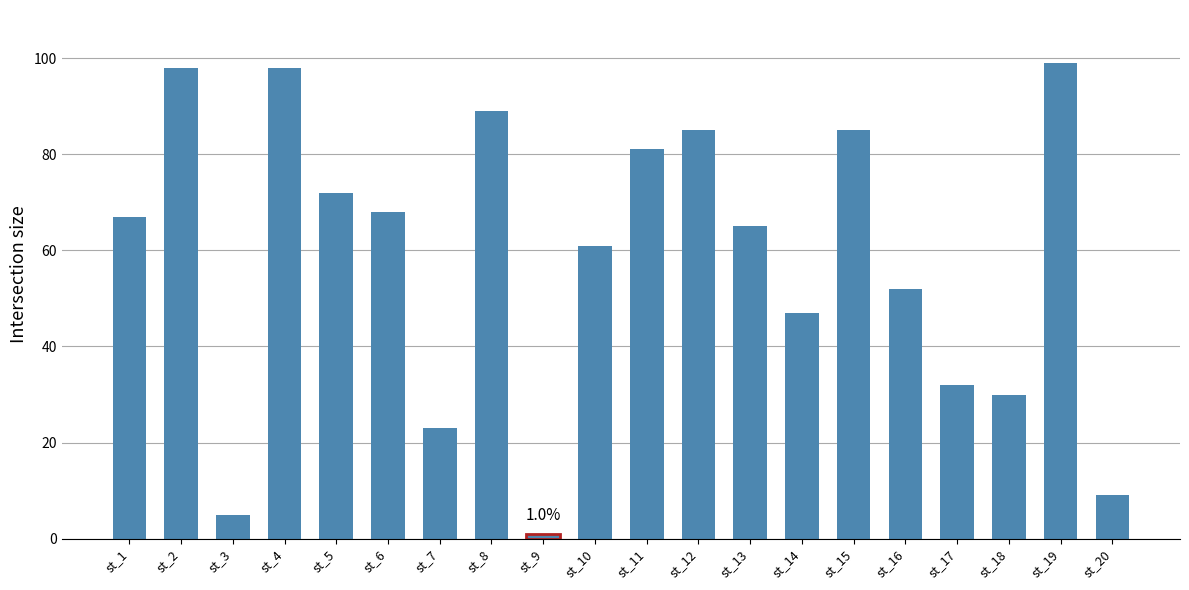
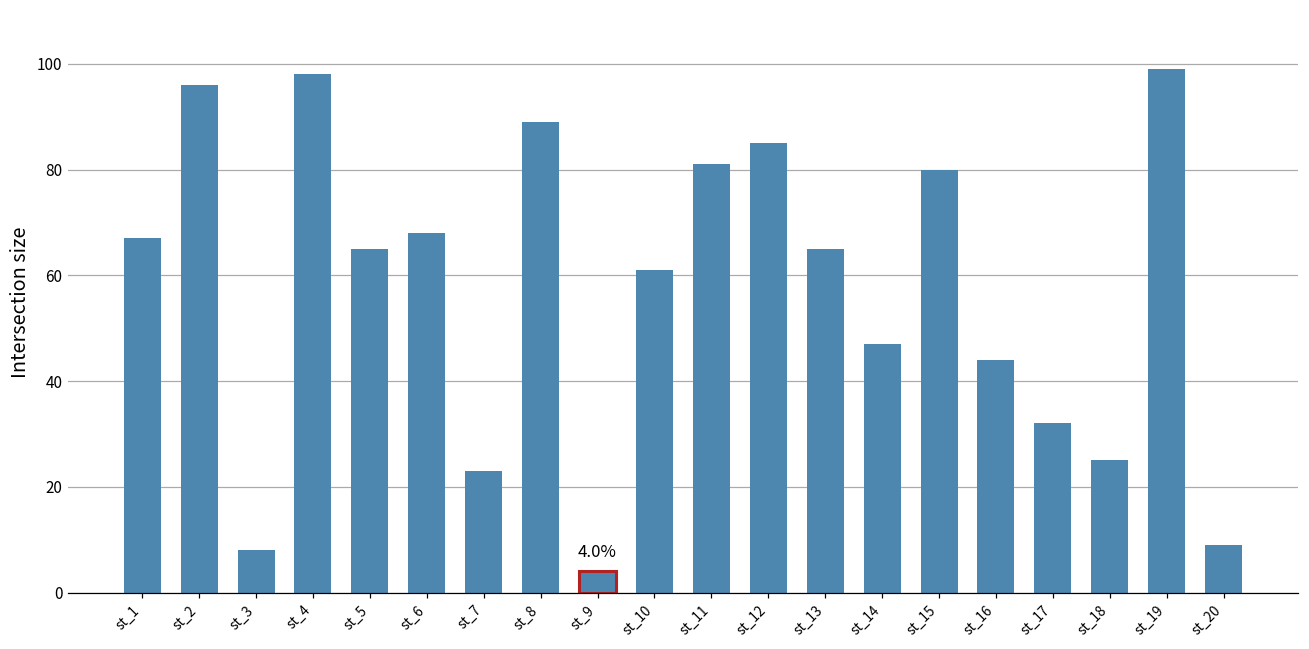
  {
-   "st_2": "98",
-   "st_3": "5",
-   "st_5": "72",
-   "st_9": "1.0%",
-   "st_15": "85",
-   "st_16": "52",
-   "st_18": "30"
+   "st_2": "96",
+   "st_3": "8",
+   "st_5": "65",
+   "st_9": "4.0%",
+   "st_15": "80",
+   "st_16": "44",
+   "st_18": "25"
  }
